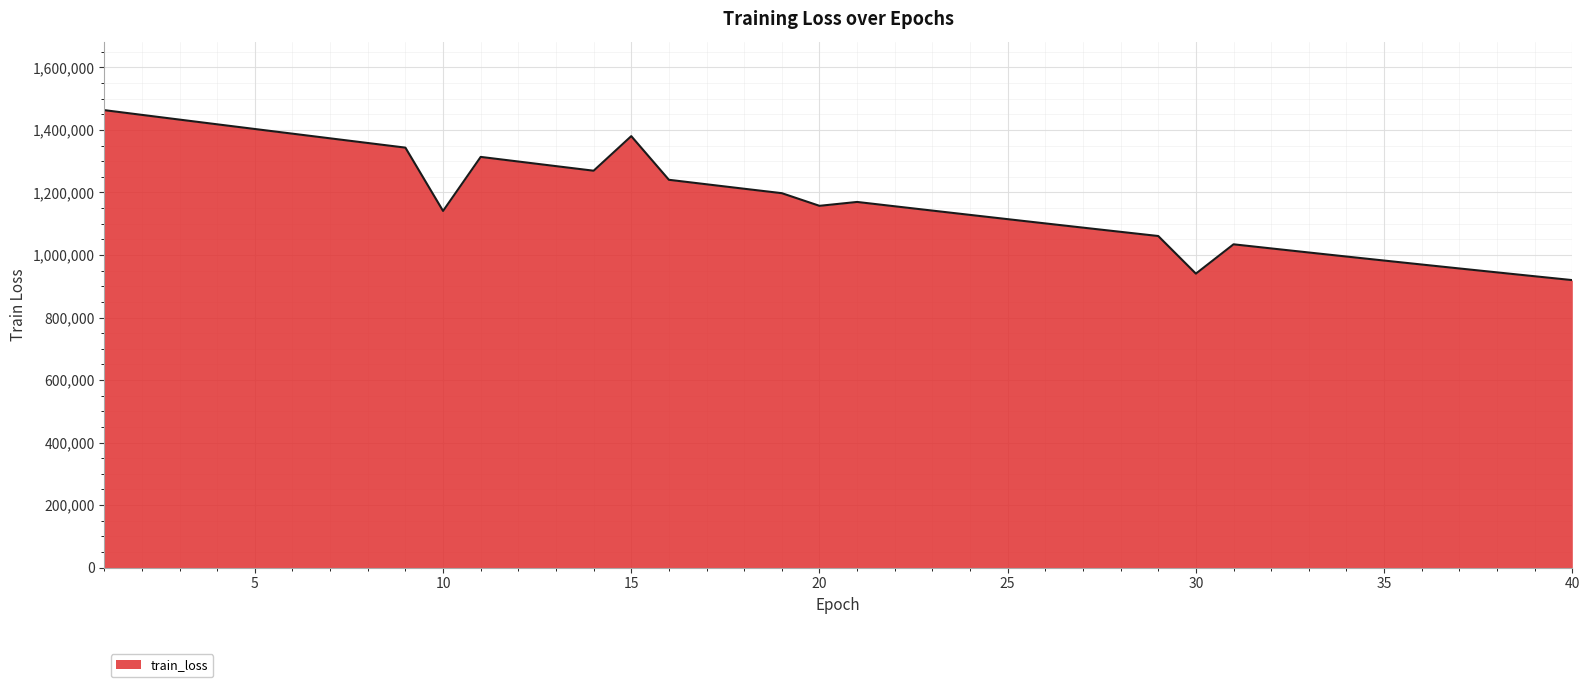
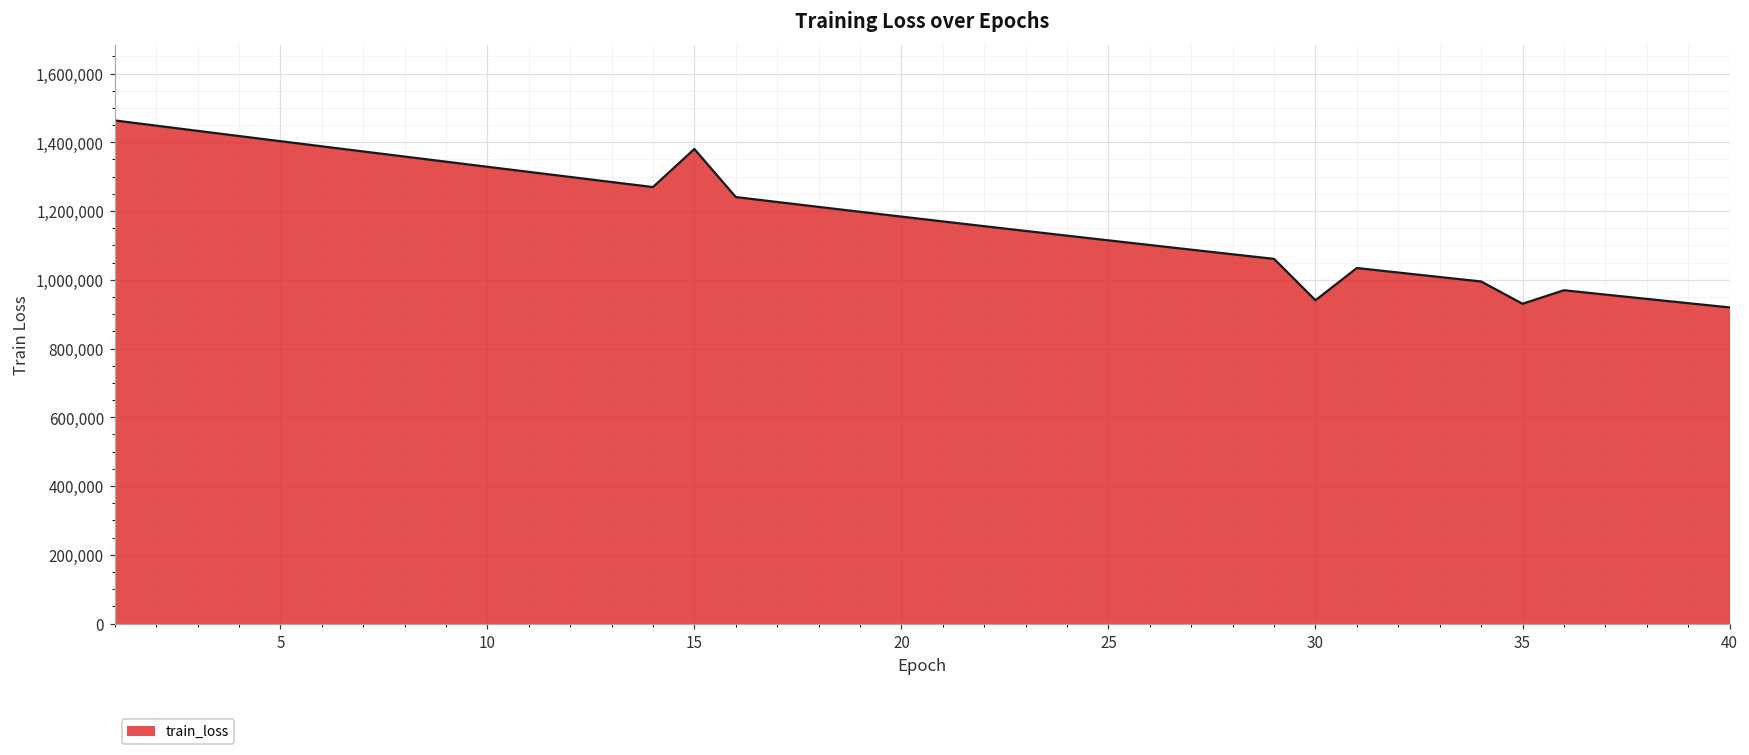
  {
    "5": "1,400,000",
-   "10": "1,140,000",
+   "10": "1,330,000",
    "15": "1,380,000",
-   "20": "1,160,000",
+   "20": "1,180,000",
    "25": "1,110,000",
    "30": "940,000",
-   "35": "980,000",
+   "35": "930,000",
    "40": "920,000"
  }
